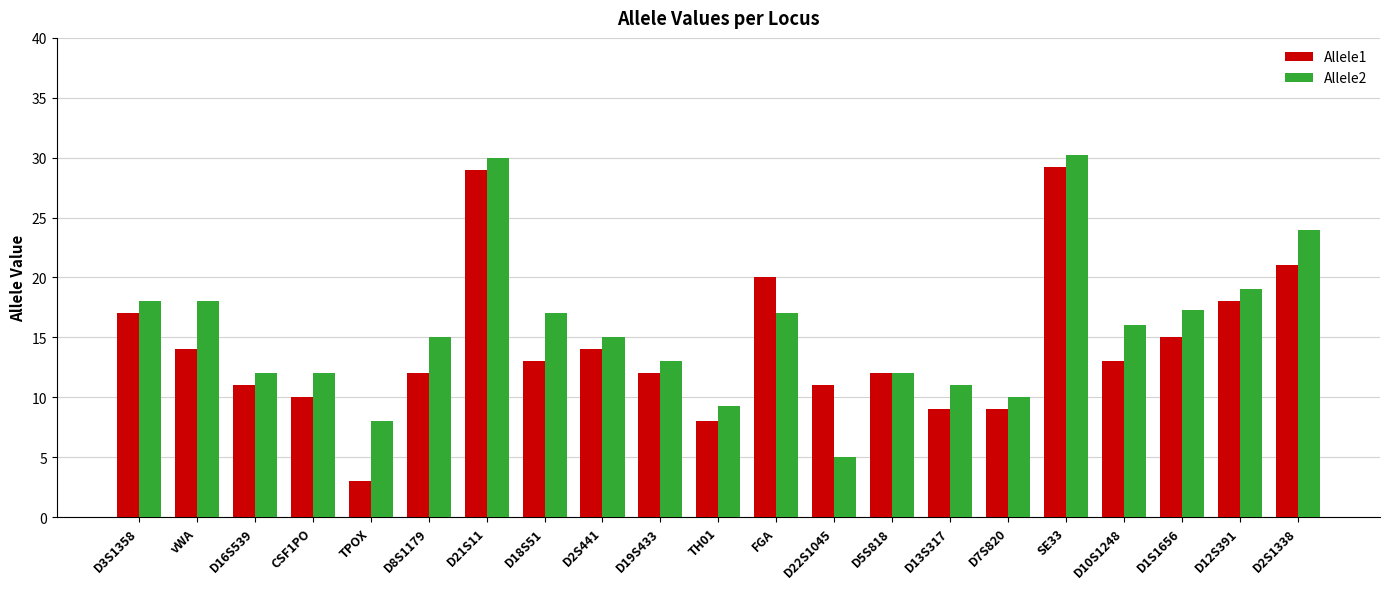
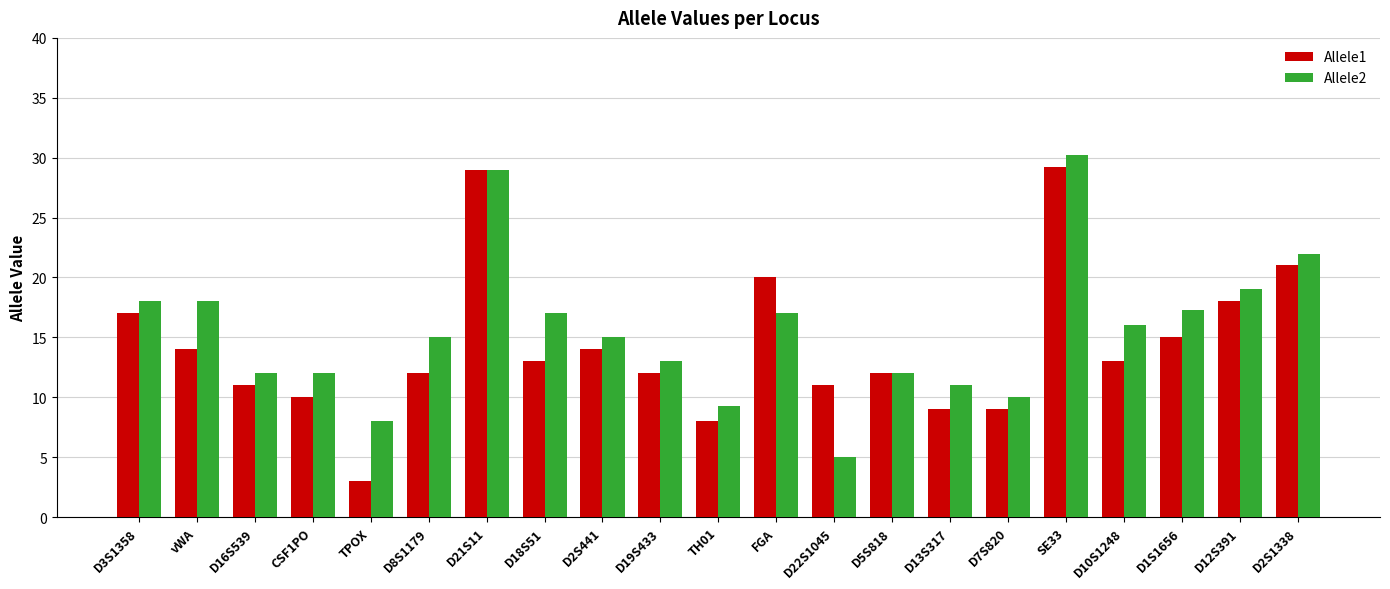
  {
    "Allele1": {
      "D3S1358": 17,
      "vWA": 14,
      "D16S539": 11,
      "CSF1PO": 10,
      "TPOX": 3,
      "D8S1179": 12,
      "D21S11": 29,
      "D18S51": 13,
      "D2S441": 14,
      "D19S433": 12,
      "TH01": 8,
      "FGA": 20,
      "D22S1045": 11,
      "D5S818": 12,
      "D13S317": 9,
      "D7S820": 9,
      "SE33": 29,
      "D10S1248": 13,
      "D1S1656": 15,
      "D12S391": 18,
      "D2S1338": 21
    },
    "Allele2": {
      "D3S1358": 18,
      "vWA": 18,
      "D16S539": 12,
      "CSF1PO": 12,
      "TPOX": 8,
      "D8S1179": 15,
-     "D21S11": 30,
+     "D21S11": 29,
      "D18S51": 17,
      "D2S441": 15,
      "D19S433": 13,
      "TH01": 9.3,
      "FGA": 17,
      "D22S1045": 5,
      "D5S818": 12,
      "D13S317": 11,
      "D7S820": 10,
      "SE33": 30,
      "D10S1248": 16,
      "D1S1656": 17.3,
      "D12S391": 19,
-     "D2S1338": 24
+     "D2S1338": 22
    }
  }
